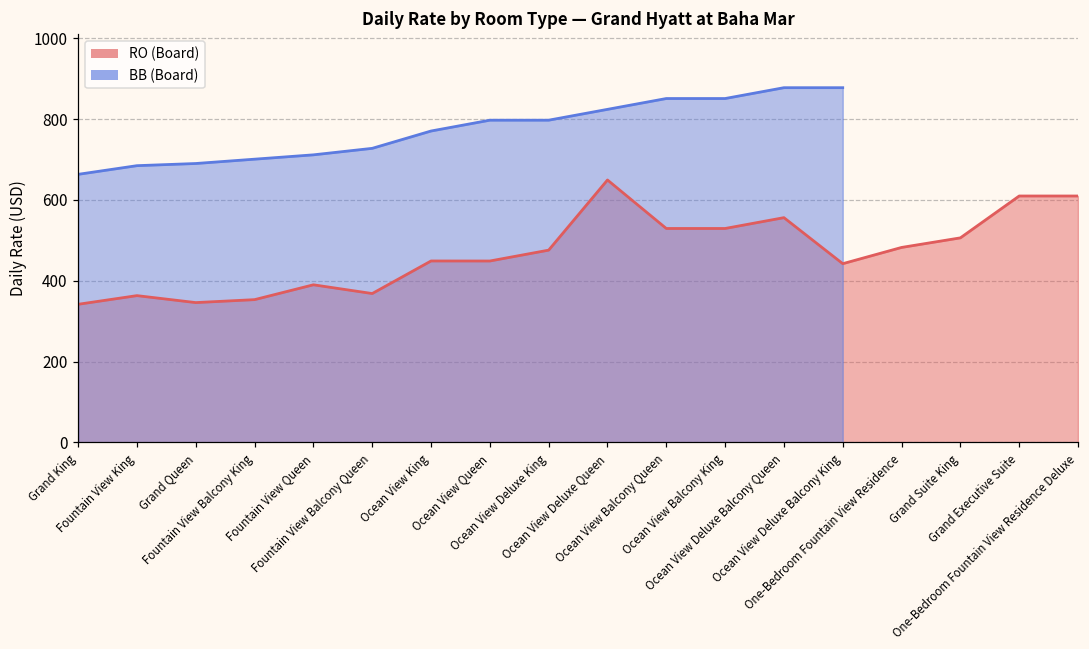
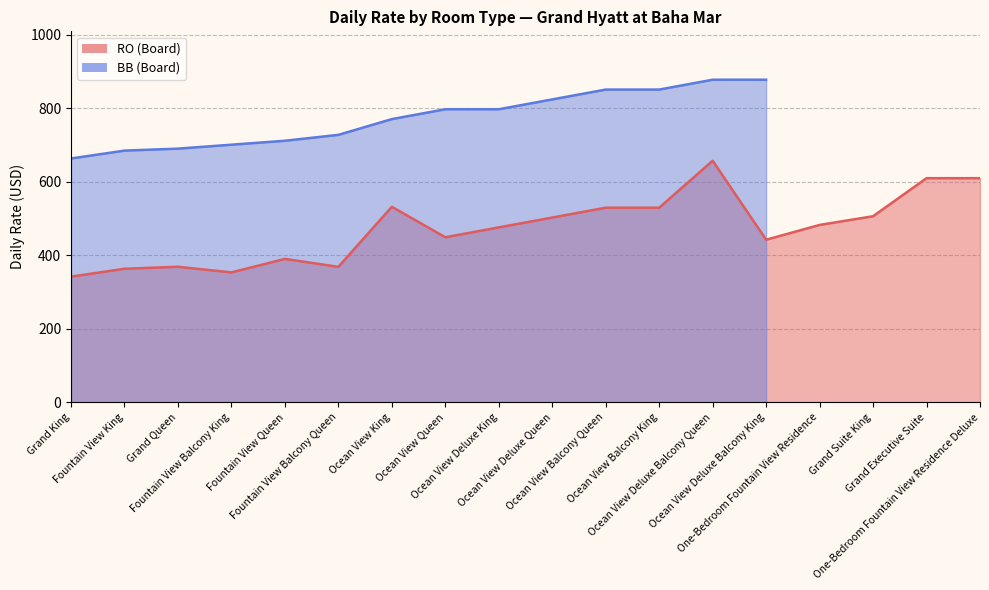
  {
    "RO (Board)": {
      "Grand King": 340,
      "Fountain View King": 360,
-     "Grand Queen": 350,
+     "Grand Queen": 370,
      "Fountain View Balcony King": 350,
      "Fountain View Queen": 390,
      "Fountain View Balcony Queen": 370,
-     "Ocean View King": 450,
+     "Ocean View King": 530,
      "Ocean View Queen": 450,
      "Ocean View Deluxe King": 480,
-     "Ocean View Deluxe Queen": 650,
+     "Ocean View Deluxe Queen": 500,
      "Ocean View Balcony Queen": 530,
      "Ocean View Balcony King": 530,
-     "Ocean View Deluxe Balcony Queen": 560,
+     "Ocean View Deluxe Balcony Queen": 660,
      "Ocean View Deluxe Balcony King": 440,
      "One-Bedroom Fountain View Residence": 480,
      "Grand Suite King": 510,
      "Grand Executive Suite": 610,
      "One-Bedroom Fountain View Residence Deluxe": 610
    },
    "BB (Board)": {
      "Grand King": 660,
      "Fountain View King": 680,
      "Grand Queen": 690,
      "Fountain View Balcony King": 700,
      "Fountain View Queen": 710,
      "Fountain View Balcony Queen": 730,
      "Ocean View King": 770,
      "Ocean View Queen": 800,
      "Ocean View Deluxe King": 800,
      "Ocean View Deluxe Queen": 820,
      "Ocean View Balcony Queen": 850,
      "Ocean View Balcony King": 850,
      "Ocean View Deluxe Balcony Queen": 880,
      "Ocean View Deluxe Balcony King": 880
    }
  }
